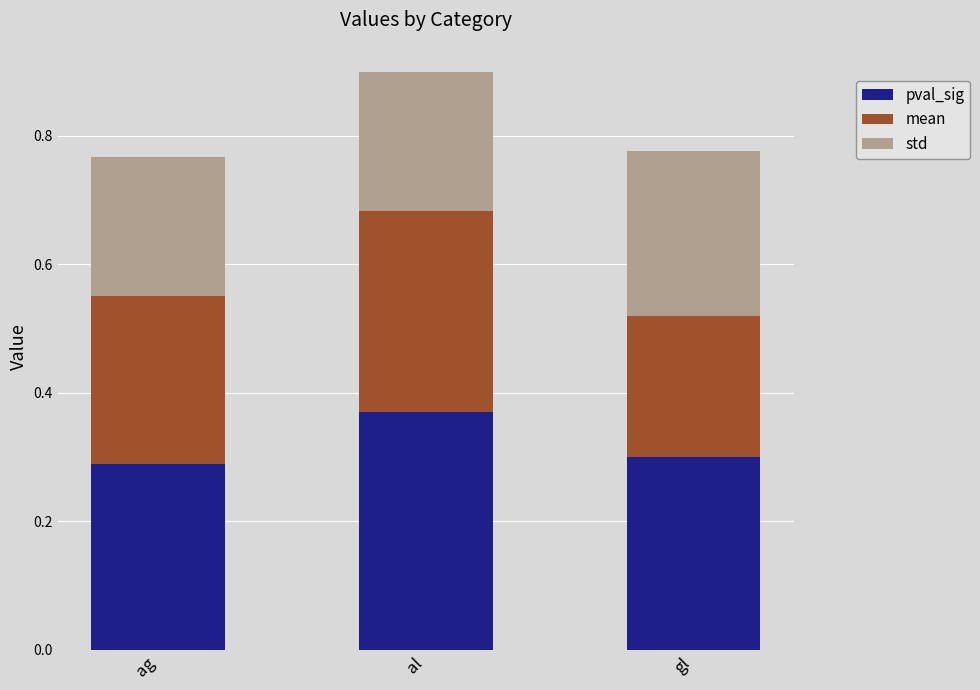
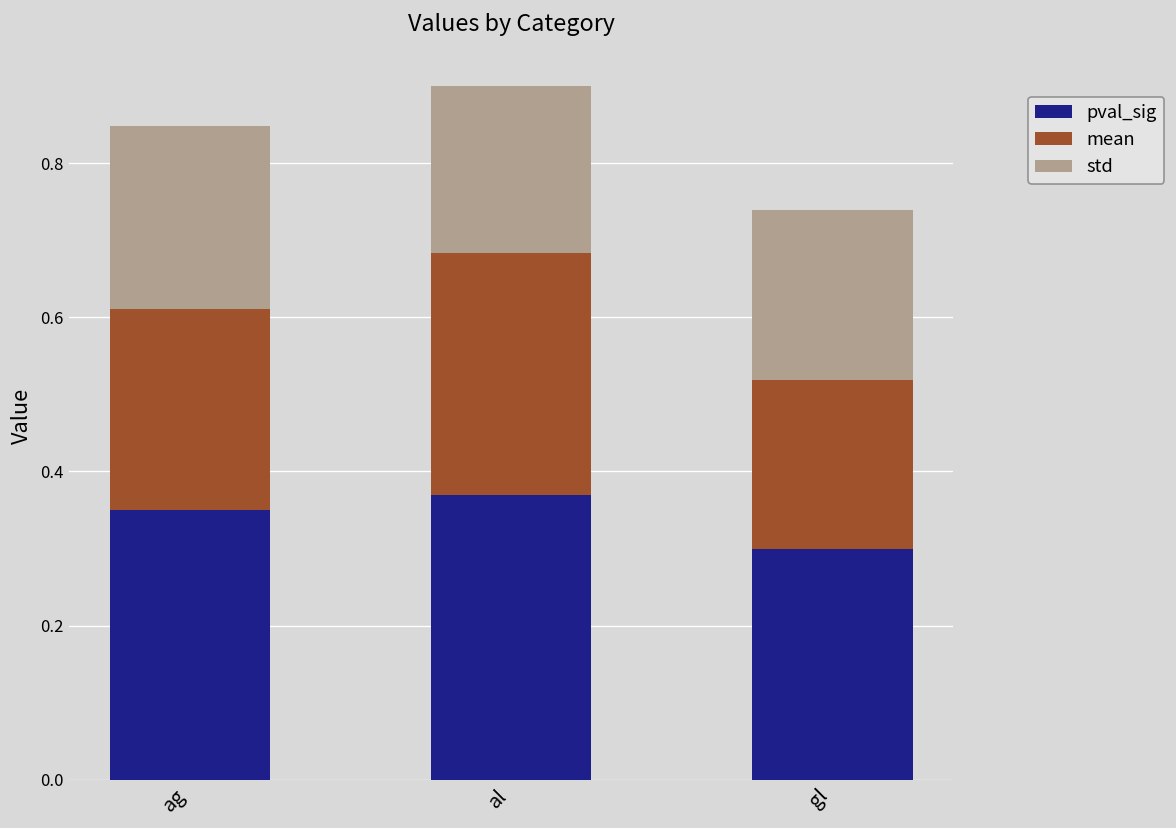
  {
    "pval_sig": {
-     "ag": 0.29,
+     "ag": 0.35,
      "al": 0.37,
      "gl": 0.30
    },
    "mean": {
      "ag": 0.26,
      "al": 0.31,
      "gl": 0.22
    },
    "std": {
-     "ag": 0.22,
+     "ag": 0.24,
      "al": 0.22,
-     "gl": 0.26
+     "gl": 0.22
    }
  }
